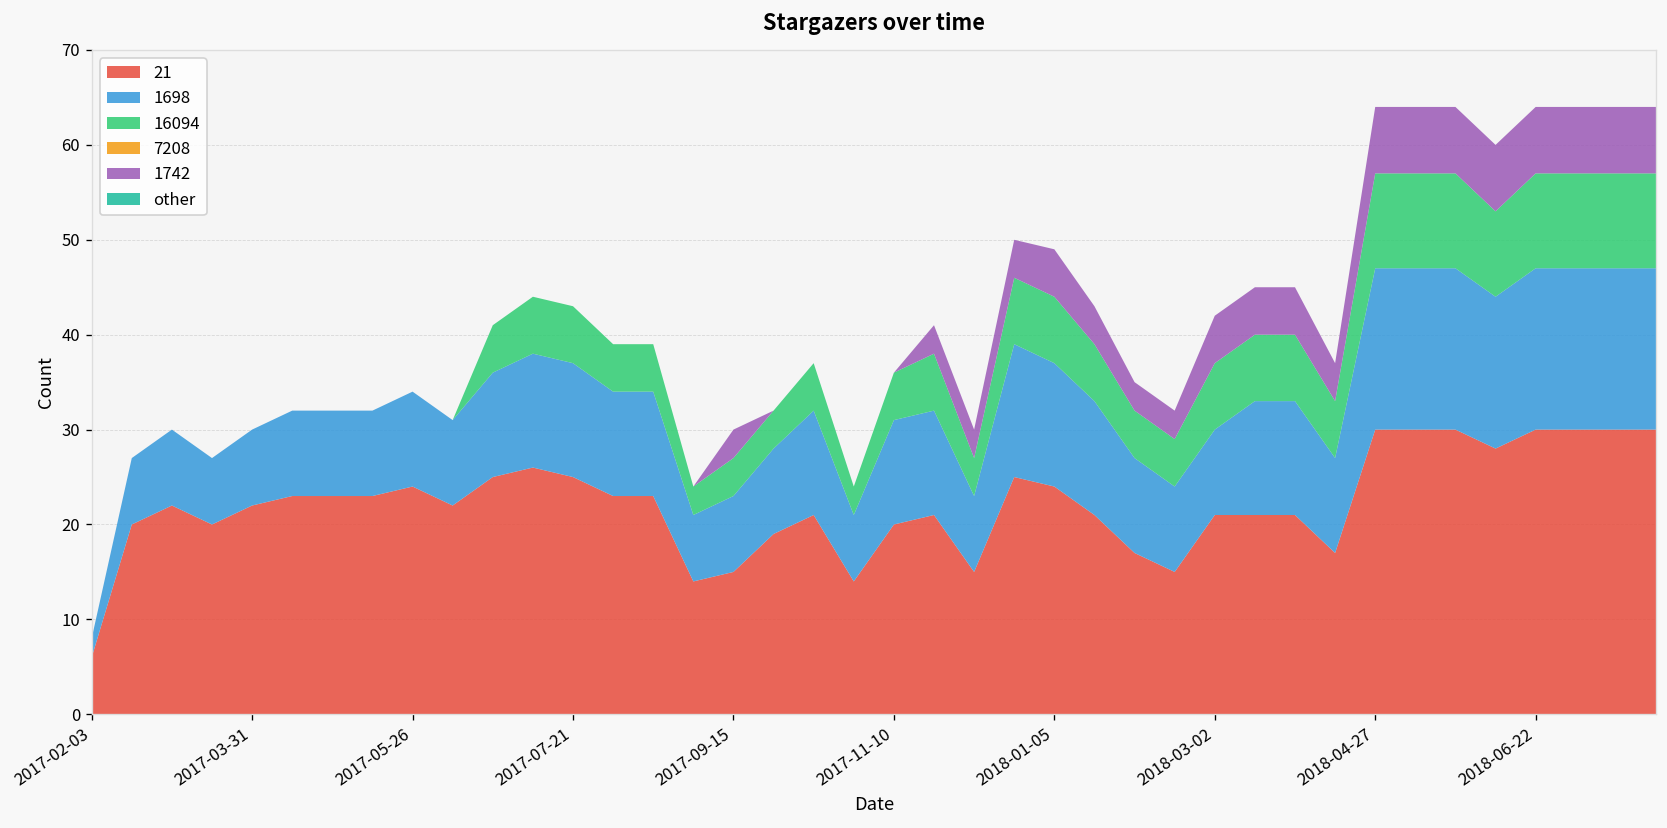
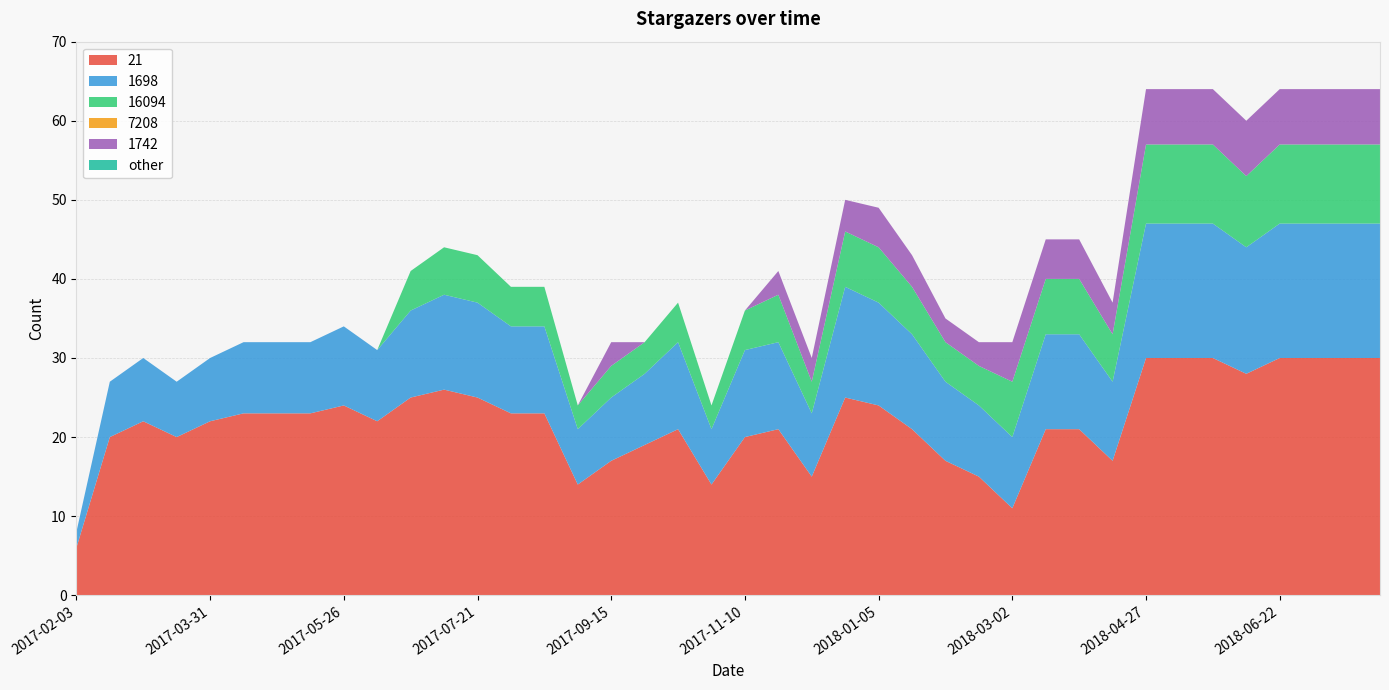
  {
    "21": {
      "2017-02-03": 6,
      "2017-03-31": 22,
      "2017-05-26": 24,
      "2017-07-21": 25,
-     "2017-09-15": 15,
+     "2017-09-15": 17,
      "2017-11-10": 20,
      "2018-01-05": 24,
-     "2018-03-02": 21,
+     "2018-03-02": 11,
      "2018-04-27": 30,
      "2018-06-22": 30
    },
    "1698": {
      "2017-07-21": 12,
      "2017-09-15": 8,
      "2017-11-10": 11,
      "2018-01-05": 13,
      "2018-03-02": 9,
      "2018-04-27": 17,
      "2018-06-22": 17
    }
  }
